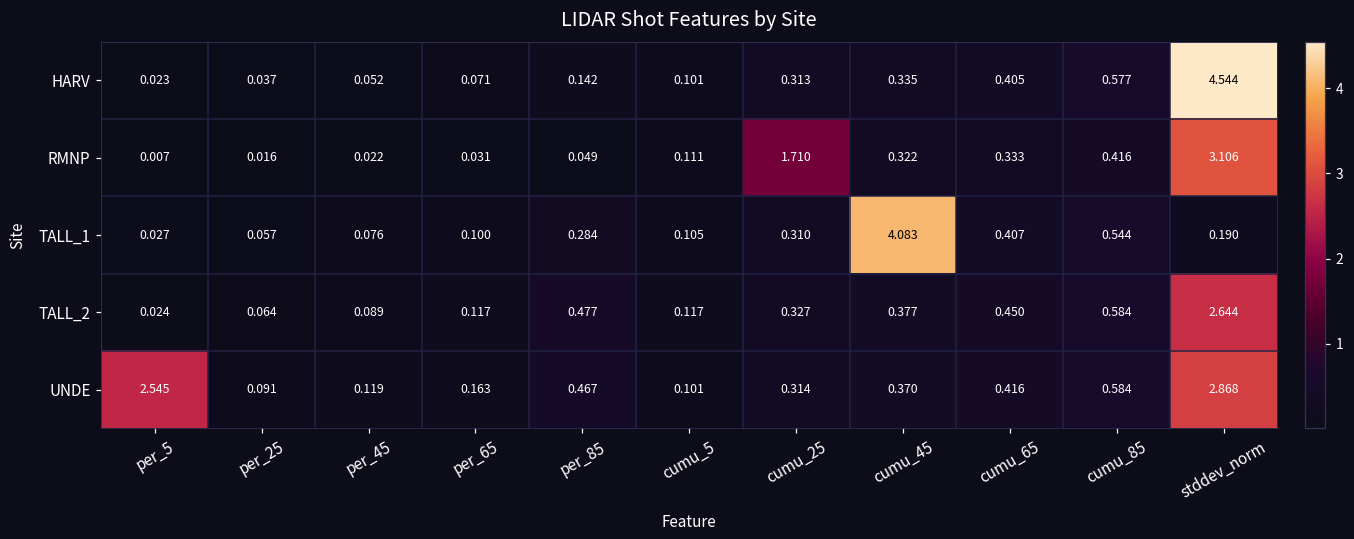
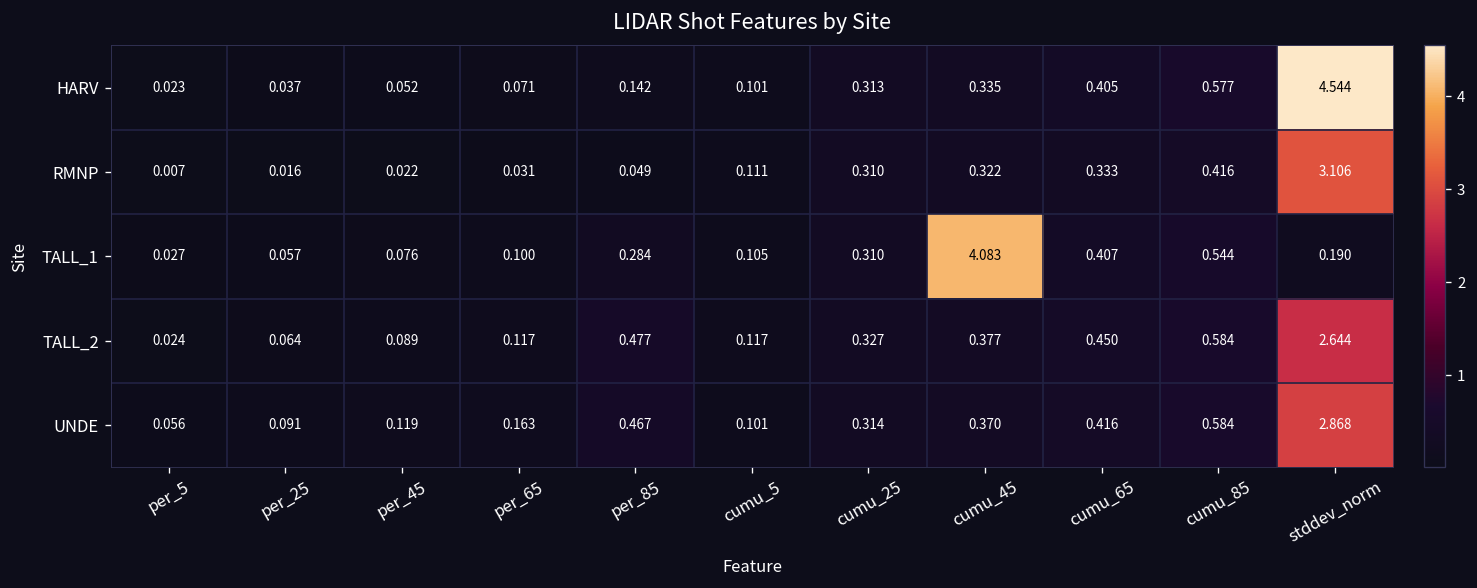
  {
    "HARV": {
      "per_5": 0.023,
      "per_25": 0.037,
      "per_45": 0.052,
      "per_65": 0.071,
      "per_85": 0.142,
      "cumu_5": 0.101,
      "cumu_25": 0.313,
      "cumu_45": 0.335,
      "cumu_65": 0.405,
      "cumu_85": 0.577,
      "stddev_norm": 4.544
    },
    "RMNP": {
      "per_5": 0.007,
      "per_25": 0.016,
      "per_45": 0.022,
      "per_65": 0.031,
      "per_85": 0.049,
      "cumu_5": 0.111,
-     "cumu_25": 1.710,
+     "cumu_25": 0.310,
      "cumu_45": 0.322,
      "cumu_65": 0.333,
      "cumu_85": 0.416,
      "stddev_norm": 3.106
    },
    "TALL_1": {
      "per_5": 0.027,
      "per_25": 0.057,
      "per_45": 0.076,
      "per_65": 0.100,
      "per_85": 0.284,
      "cumu_5": 0.105,
      "cumu_25": 0.310,
      "cumu_45": 4.083,
      "cumu_65": 0.407,
      "cumu_85": 0.544,
      "stddev_norm": 0.190
    },
    "TALL_2": {
      "per_5": 0.024,
      "per_25": 0.064,
      "per_45": 0.089,
      "per_65": 0.117,
      "per_85": 0.477,
      "cumu_5": 0.117,
      "cumu_25": 0.327,
      "cumu_45": 0.377,
      "cumu_65": 0.450,
      "cumu_85": 0.584,
      "stddev_norm": 2.644
    },
    "UNDE": {
-     "per_5": 2.545,
+     "per_5": 0.056,
      "per_25": 0.091,
      "per_45": 0.119,
      "per_65": 0.163,
      "per_85": 0.467,
      "cumu_5": 0.101,
      "cumu_25": 0.314,
      "cumu_45": 0.370,
      "cumu_65": 0.416,
      "cumu_85": 0.584,
      "stddev_norm": 2.868
    }
  }
